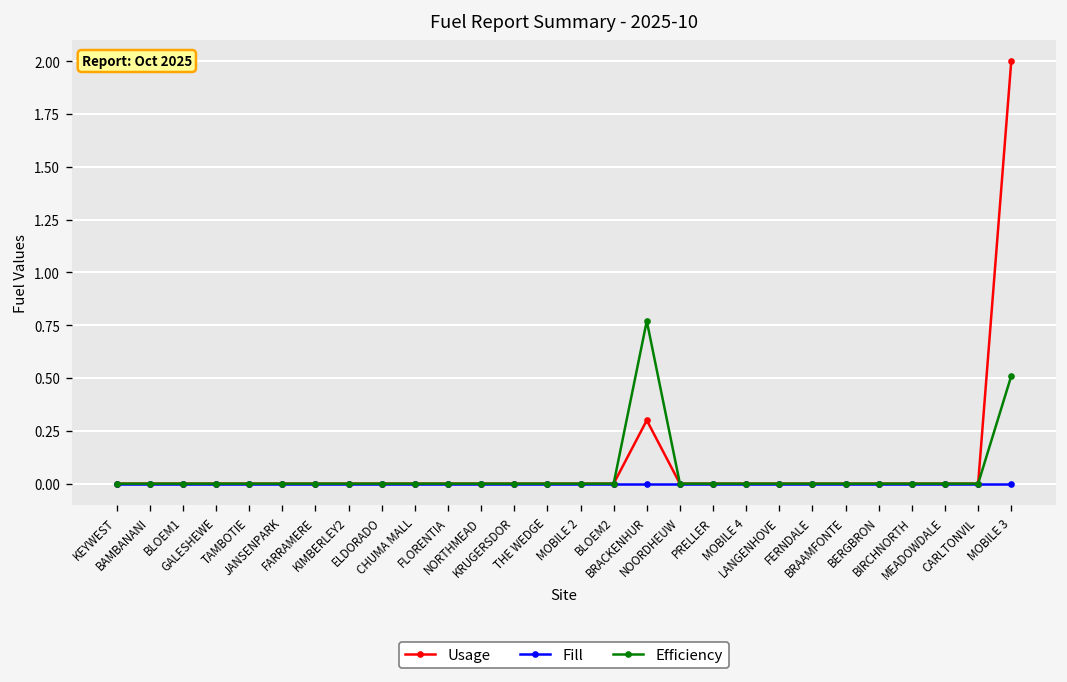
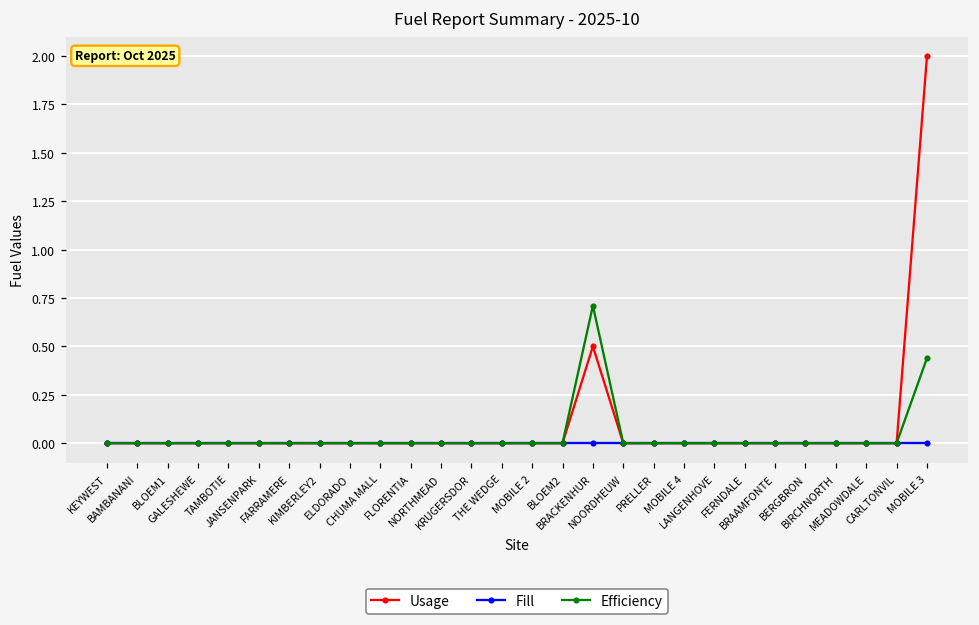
  {
    "Usage": {
-     "BRACKENHUR": 0.3,
+     "BRACKENHUR": 0.5,
      "MOBILE 3": 2.0
    },
    "Fill": {
      "BRACKENHUR": 0.00,
      "MOBILE 3": 0.00
    },
    "Efficiency": {
-     "BRACKENHUR": 0.77,
-     "MOBILE 3": 0.51
+     "BRACKENHUR": 0.71,
+     "MOBILE 3": 0.44
    }
  }
